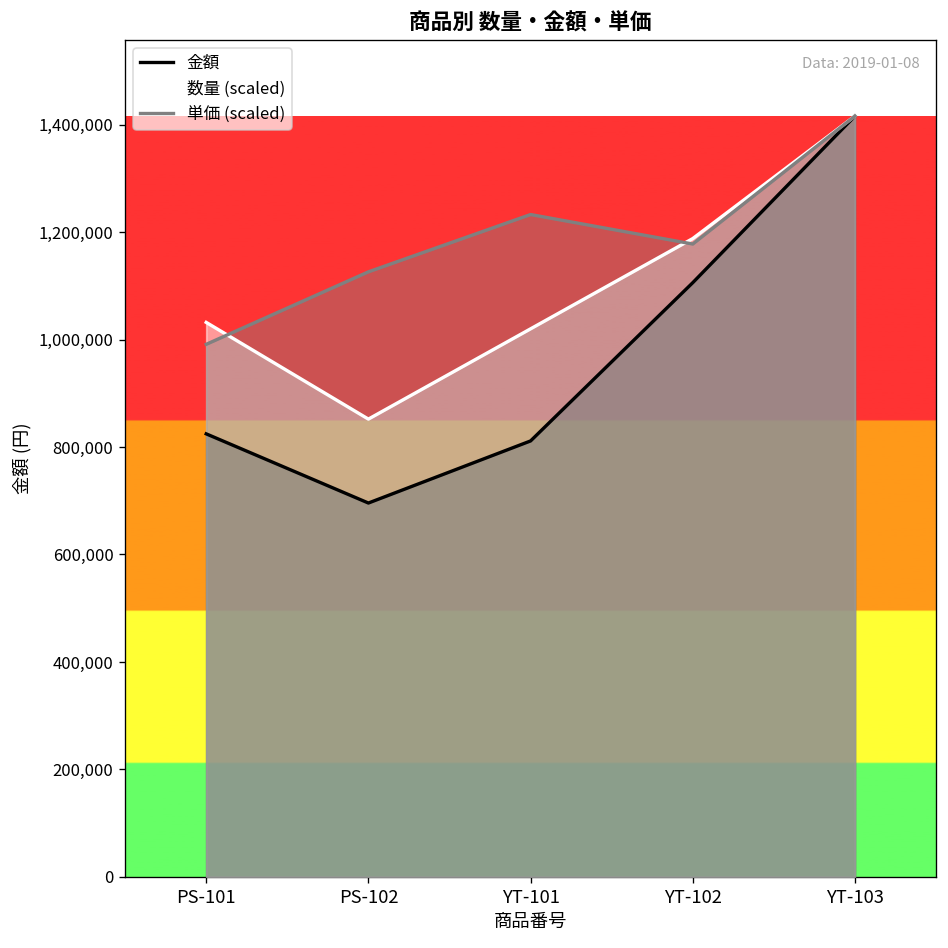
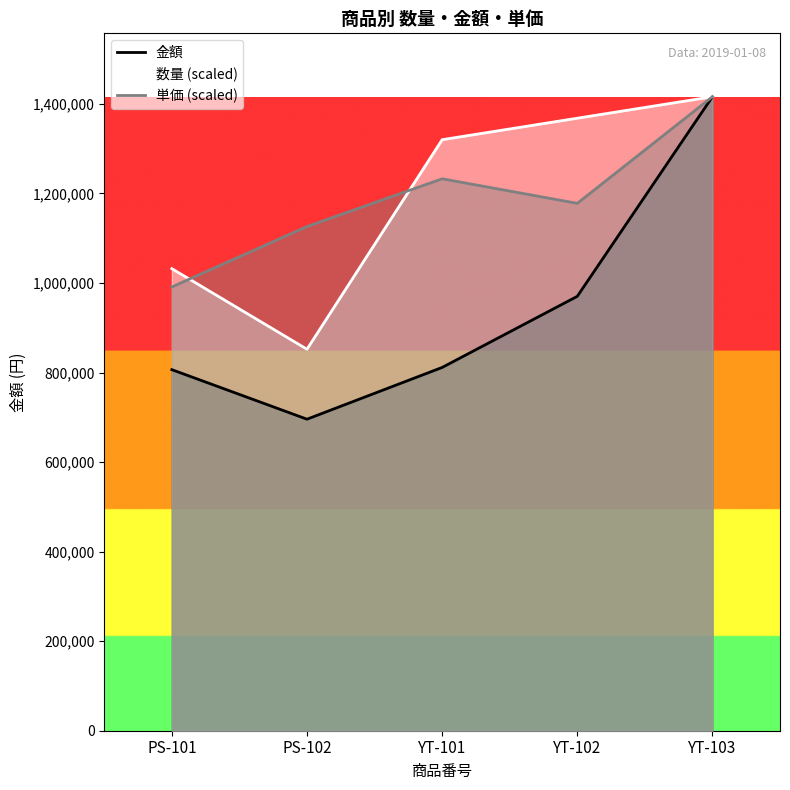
  {
    "金額": {
-     "PS-101": "820,000",
+     "PS-101": "810,000",
      "PS-102": "700,000",
      "YT-101": "810,000",
-     "YT-102": "1,110,000"
+     "YT-102": "970,000"
    },
    "数量 (scaled)": {
      "PS-101": "1,030,000",
      "PS-102": "850,000",
-     "YT-101": "1,020,000",
-     "YT-102": "1,190,000"
+     "YT-101": "1,320,000",
+     "YT-102": "1,370,000"
    },
    "単価 (scaled)": {
      "PS-101": "990,000",
      "PS-102": "1,130,000",
      "YT-101": "1,230,000",
      "YT-102": "1,180,000"
    }
  }
